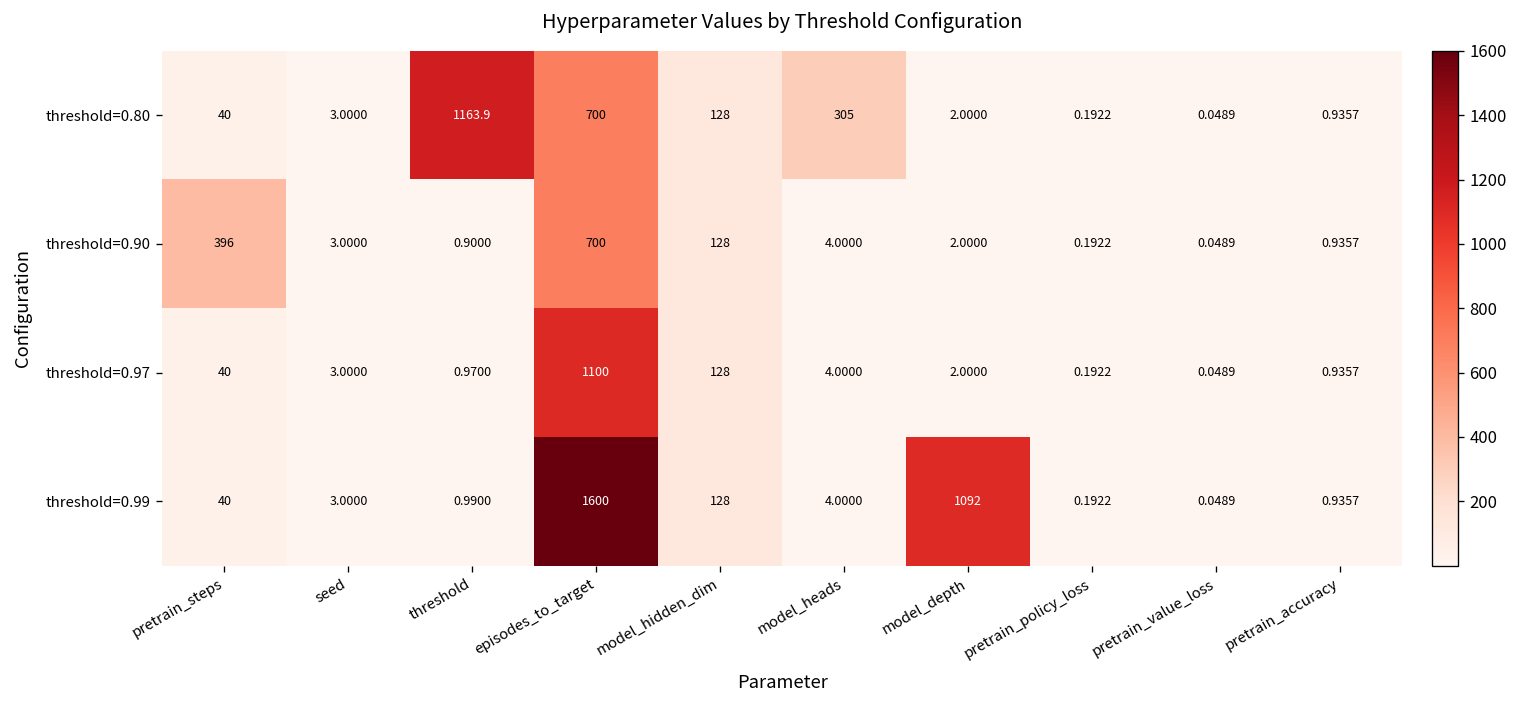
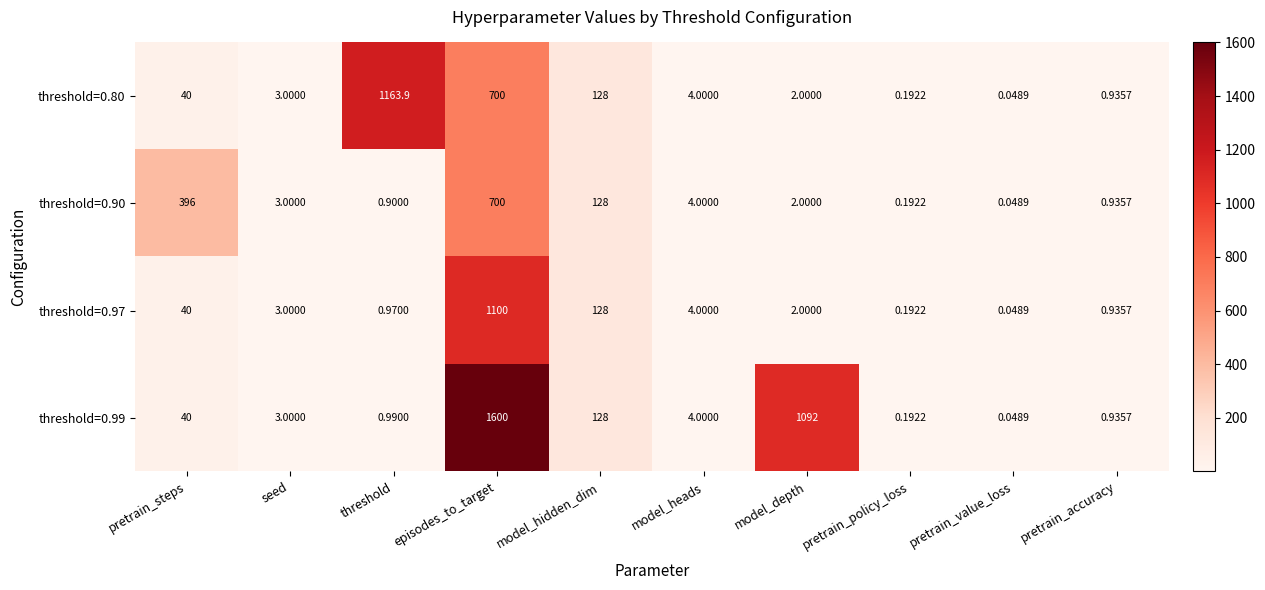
  {
    "threshold=0.80": {
      "pretrain_steps": 40,
      "seed": 3.0000,
      "threshold": 1163.9,
      "episodes_to_target": 700,
      "model_hidden_dim": 128,
-     "model_heads": 305,
+     "model_heads": 4.0000,
      "model_depth": 2.0000,
      "pretrain_policy_loss": 0.1922,
      "pretrain_value_loss": 0.0489,
      "pretrain_accuracy": 0.9357
    },
    "threshold=0.90": {
      "pretrain_steps": 396,
      "seed": 3.0000,
      "threshold": 0.9000,
      "episodes_to_target": 700,
      "model_hidden_dim": 128,
      "model_heads": 4.0000,
      "model_depth": 2.0000,
      "pretrain_policy_loss": 0.1922,
      "pretrain_value_loss": 0.0489,
      "pretrain_accuracy": 0.9357
    },
    "threshold=0.97": {
      "pretrain_steps": 40,
      "seed": 3.0000,
      "threshold": 0.9700,
      "episodes_to_target": 1100,
      "model_hidden_dim": 128,
      "model_heads": 4.0000,
      "model_depth": 2.0000,
      "pretrain_policy_loss": 0.1922,
      "pretrain_value_loss": 0.0489,
      "pretrain_accuracy": 0.9357
    },
    "threshold=0.99": {
      "pretrain_steps": 40,
      "seed": 3.0000,
      "threshold": 0.9900,
      "episodes_to_target": 1600,
      "model_hidden_dim": 128,
      "model_heads": 4.0000,
      "model_depth": 1092,
      "pretrain_policy_loss": 0.1922,
      "pretrain_value_loss": 0.0489,
      "pretrain_accuracy": 0.9357
    }
  }
